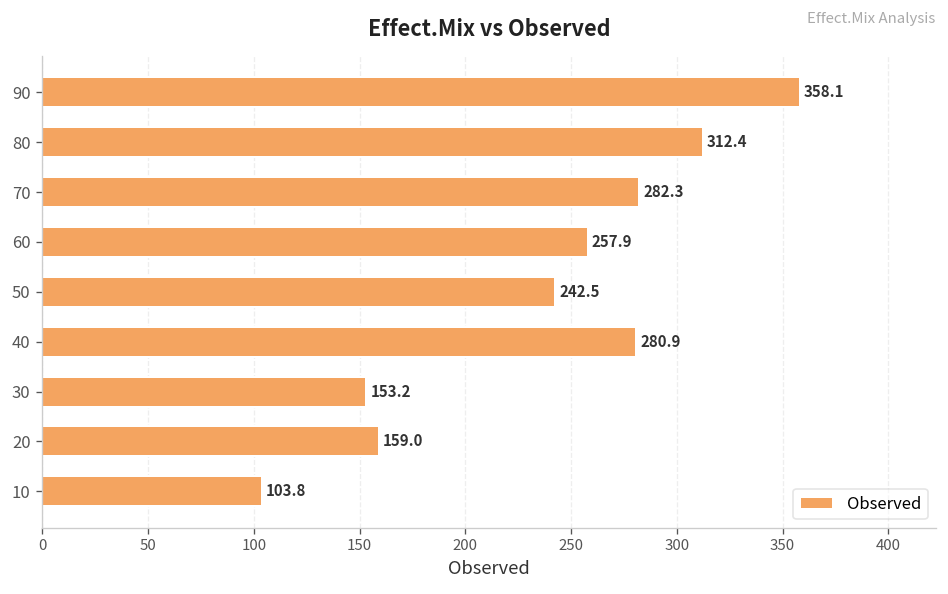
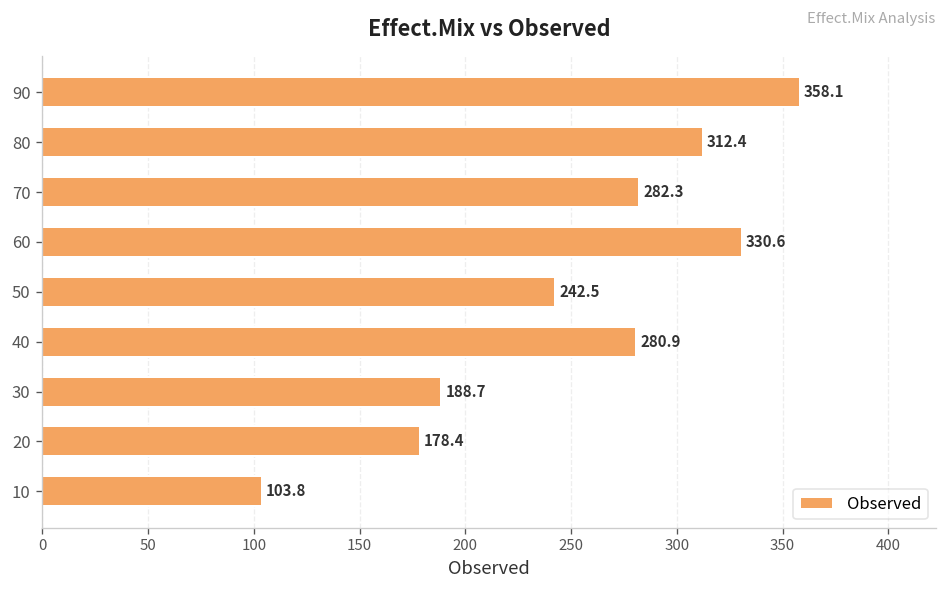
  {
    "90": 358.1,
    "80": 312.4,
    "70": 282.3,
-   "60": 257.9,
+   "60": 330.6,
    "50": 242.5,
    "40": 280.9,
-   "30": 153.2,
-   "20": 159.0,
+   "30": 188.7,
+   "20": 178.4,
    "10": 103.8
  }
